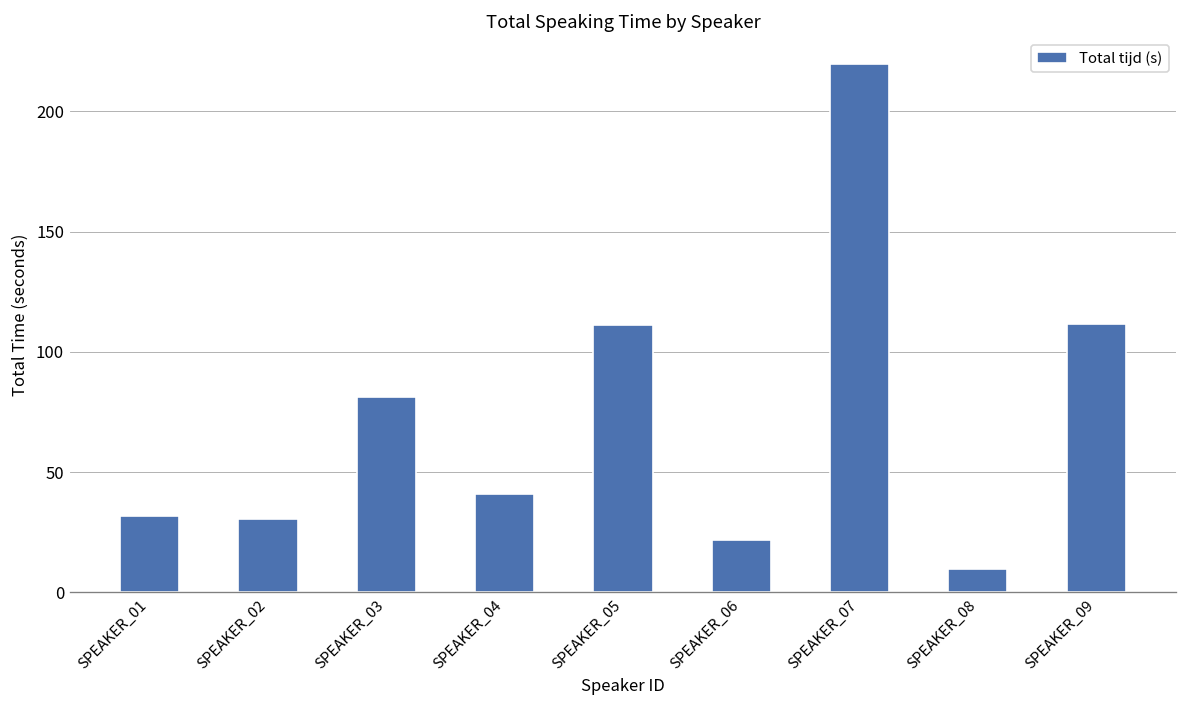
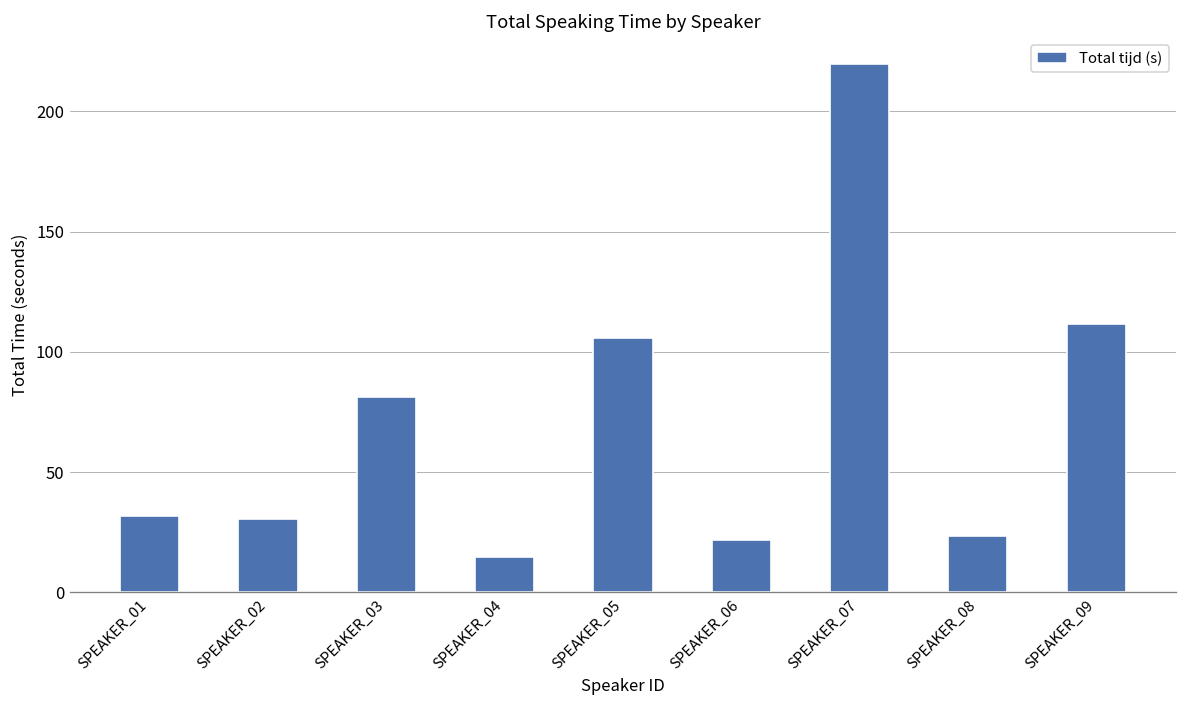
  {
    "SPEAKER_01": 32,
    "SPEAKER_02": 30,
    "SPEAKER_03": 81,
-   "SPEAKER_04": 41,
-   "SPEAKER_05": 111,
+   "SPEAKER_04": 15,
+   "SPEAKER_05": 106,
    "SPEAKER_06": 22,
    "SPEAKER_07": 220,
-   "SPEAKER_08": 10,
+   "SPEAKER_08": 23,
    "SPEAKER_09": 111
  }
